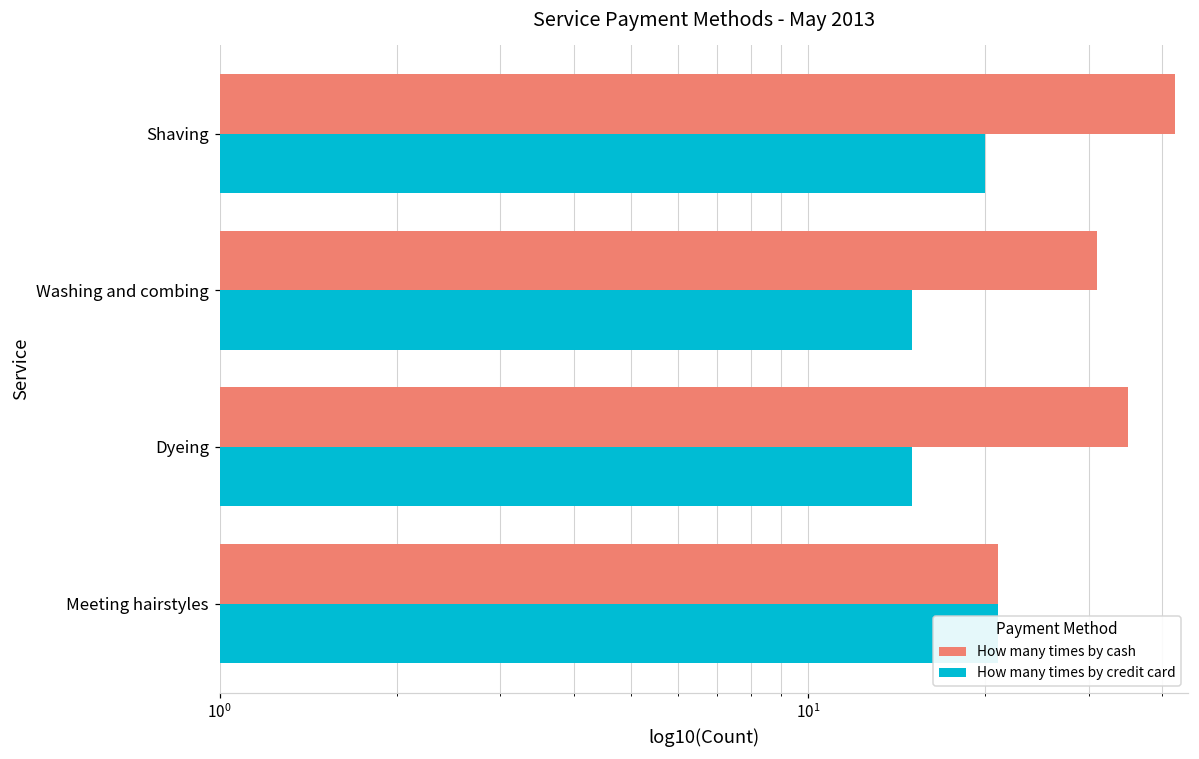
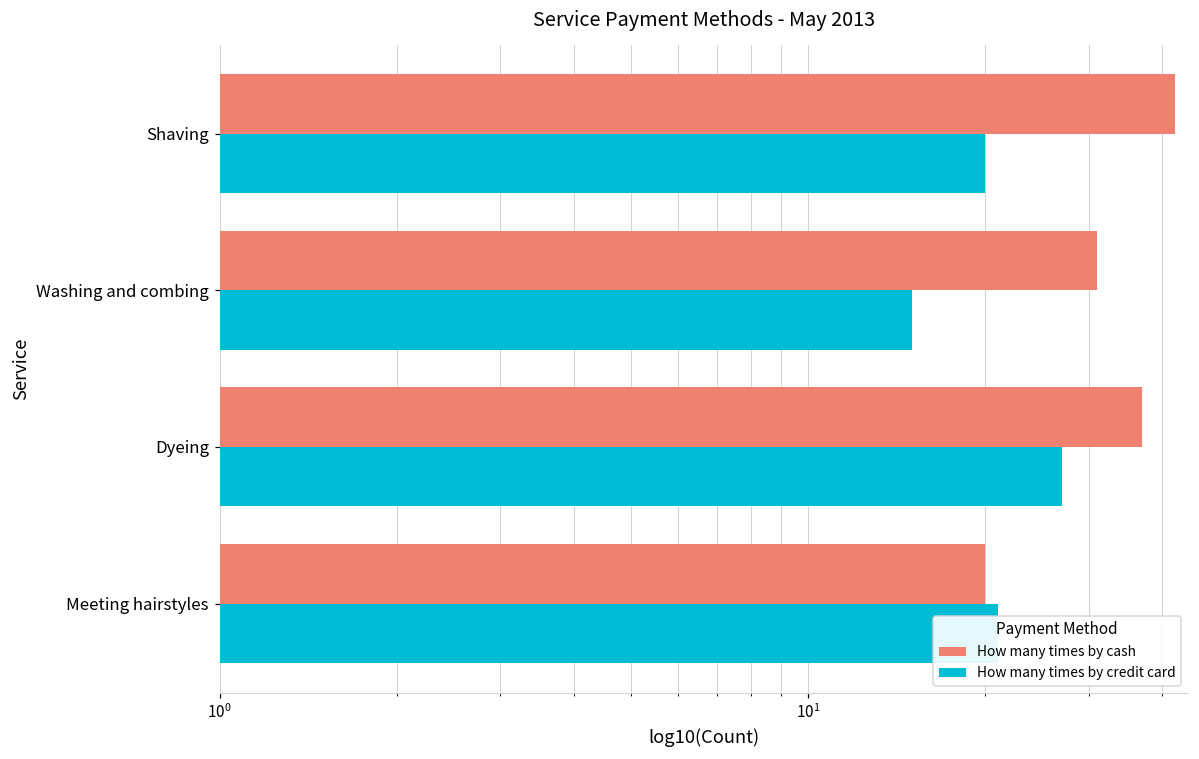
  {
    "How many times by cash": {
      "Shaving": 42,
      "Washing and combing": 31,
-     "Dyeing": 35,
-     "Meeting hairstyles": 21
+     "Dyeing": 37,
+     "Meeting hairstyles": 20
    },
    "How many times by credit card": {
      "Shaving": 20,
      "Washing and combing": 15,
-     "Dyeing": 15
+     "Dyeing": 27
    }
  }
